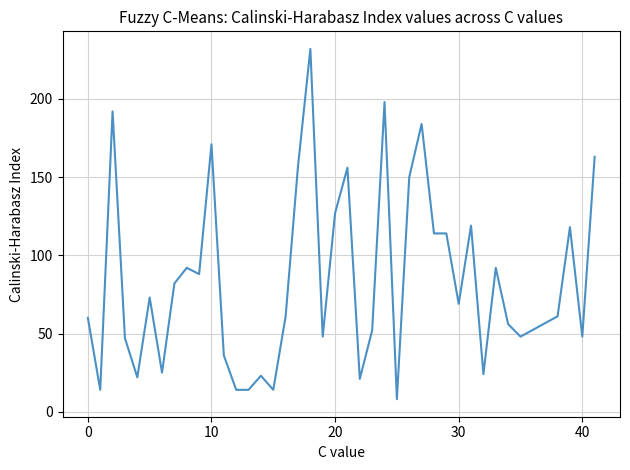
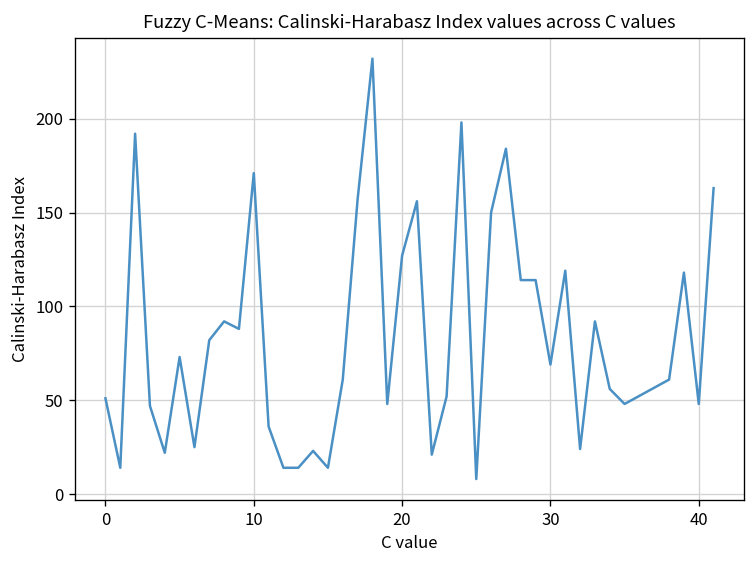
  {
-   "0": 60,
+   "0": 51,
    "10": 171,
    "20": 127,
    "30": 69,
    "40": 48
  }
